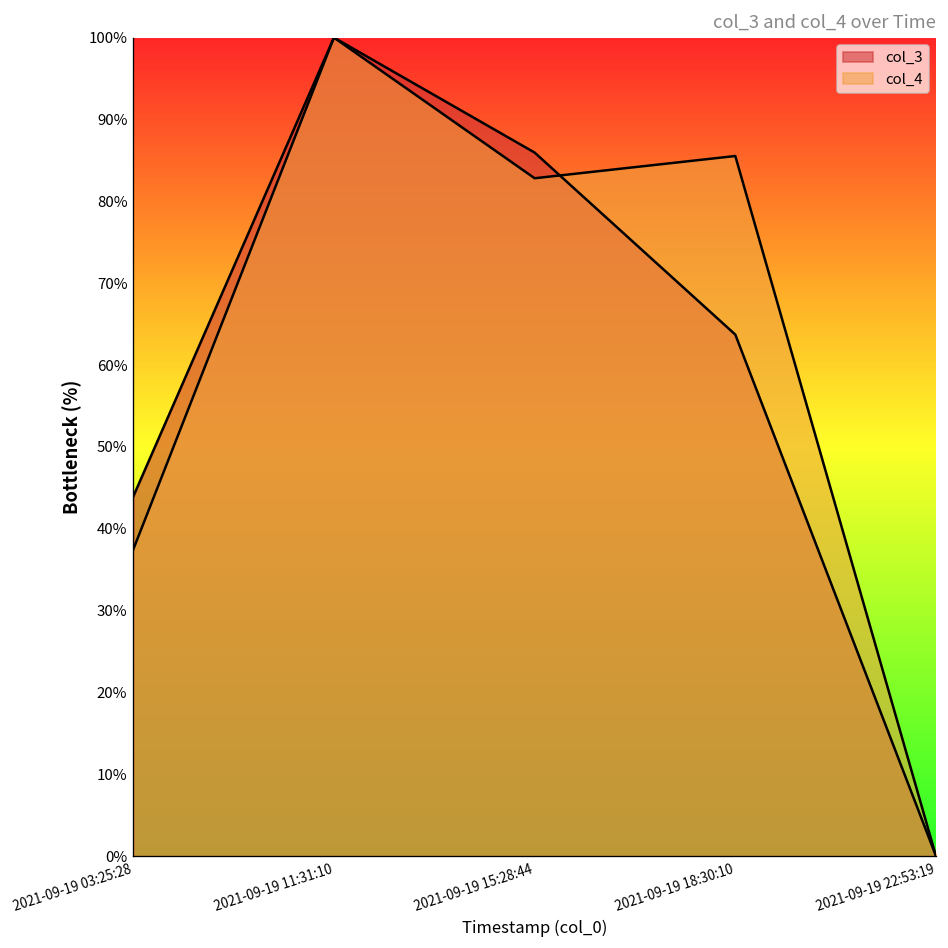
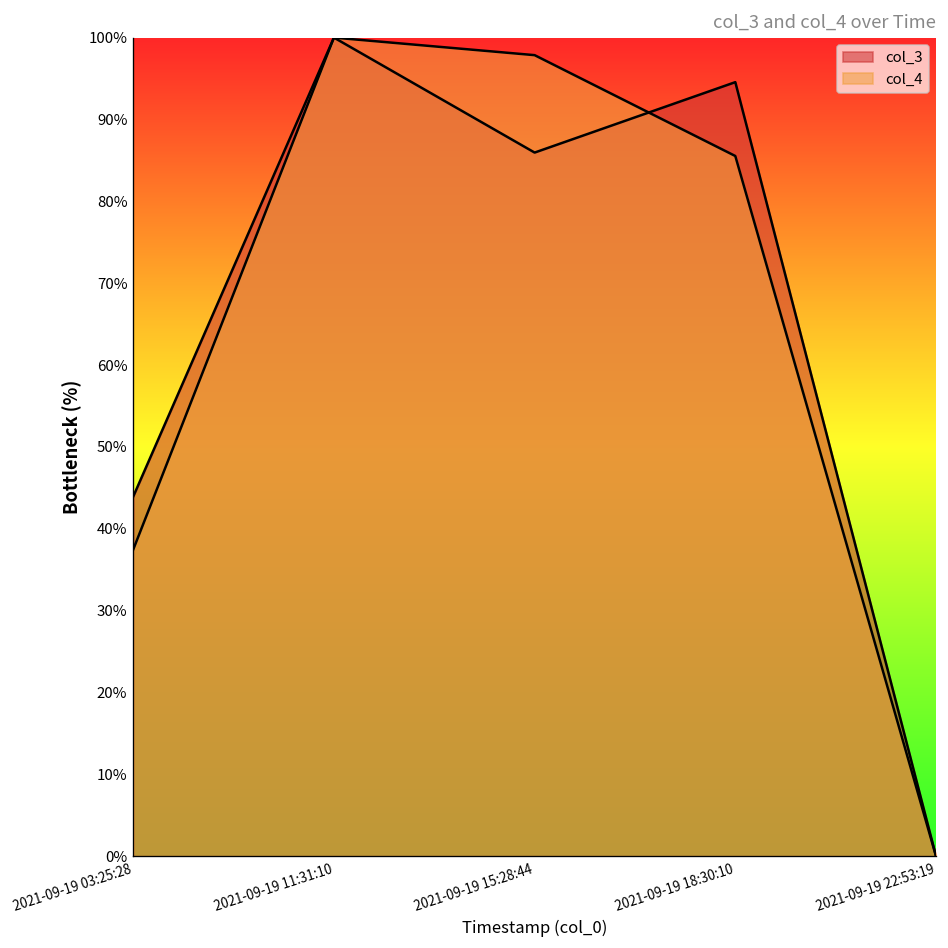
  {
    "col_3": {
      "2021-09-19 03:25:28": "44%",
      "2021-09-19 15:28:44": "86%",
-     "2021-09-19 18:30:10": "64%"
+     "2021-09-19 18:30:10": "95%"
    },
    "col_4": {
      "2021-09-19 03:25:28": "37%",
-     "2021-09-19 15:28:44": "83%",
+     "2021-09-19 15:28:44": "98%",
      "2021-09-19 18:30:10": "86%"
    }
  }
